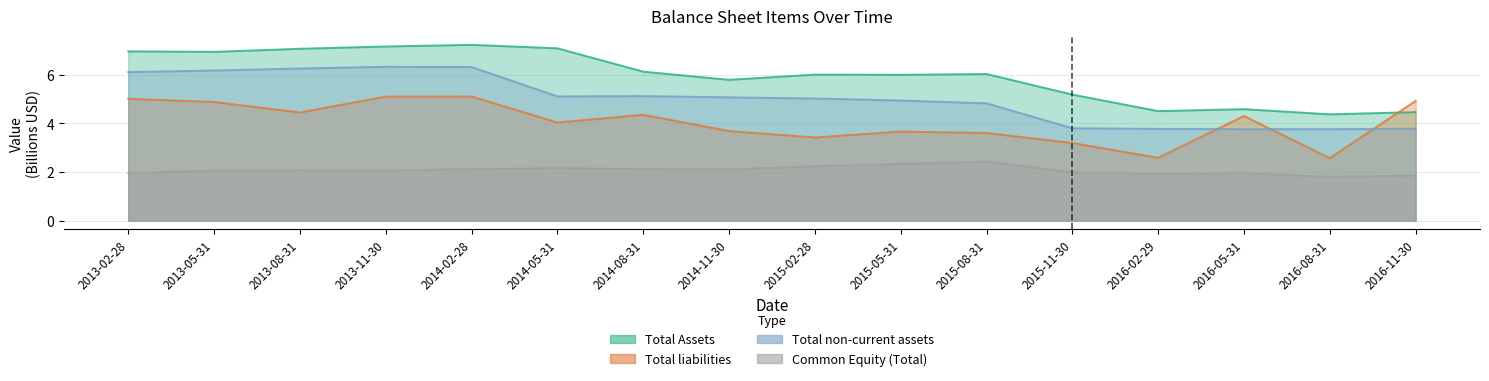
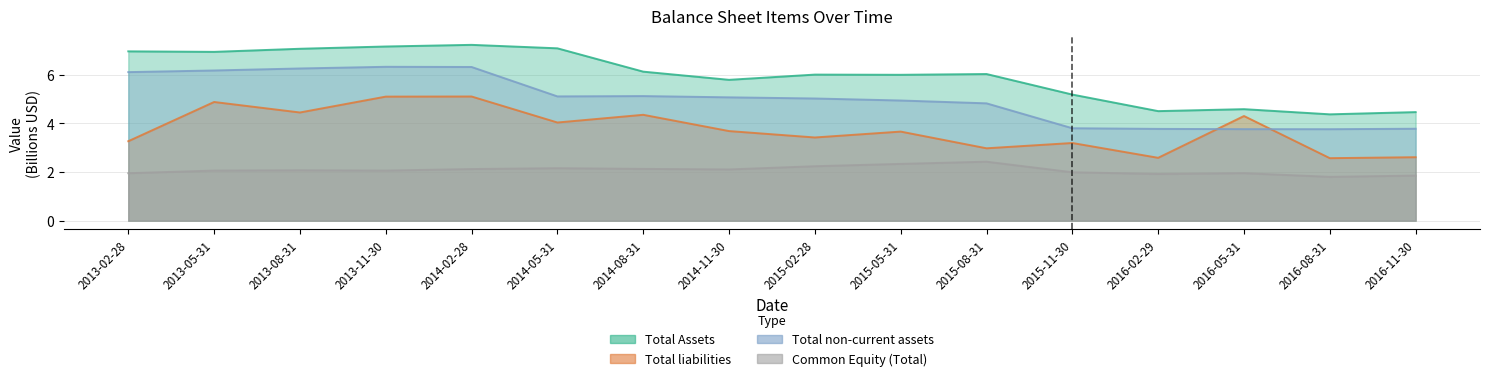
  {
    "Total liabilities": {
-     "2013-02-28": 5.0,
+     "2013-02-28": 3.3,
      "2013-05-31": 4.9,
      "2013-08-31": 4.4,
      "2013-11-30": 5.1,
      "2014-02-28": 5.1,
      "2014-05-31": 4.0,
      "2014-08-31": 4.4,
      "2014-11-30": 3.7,
      "2015-02-28": 3.4,
      "2015-05-31": 3.7,
-     "2015-08-31": 3.6,
+     "2015-08-31": 3.0,
      "2015-11-30": 3.2,
      "2016-02-29": 2.6,
      "2016-05-31": 4.3,
      "2016-08-31": 2.6,
-     "2016-11-30": 4.9
+     "2016-11-30": 2.6
    }
  }
